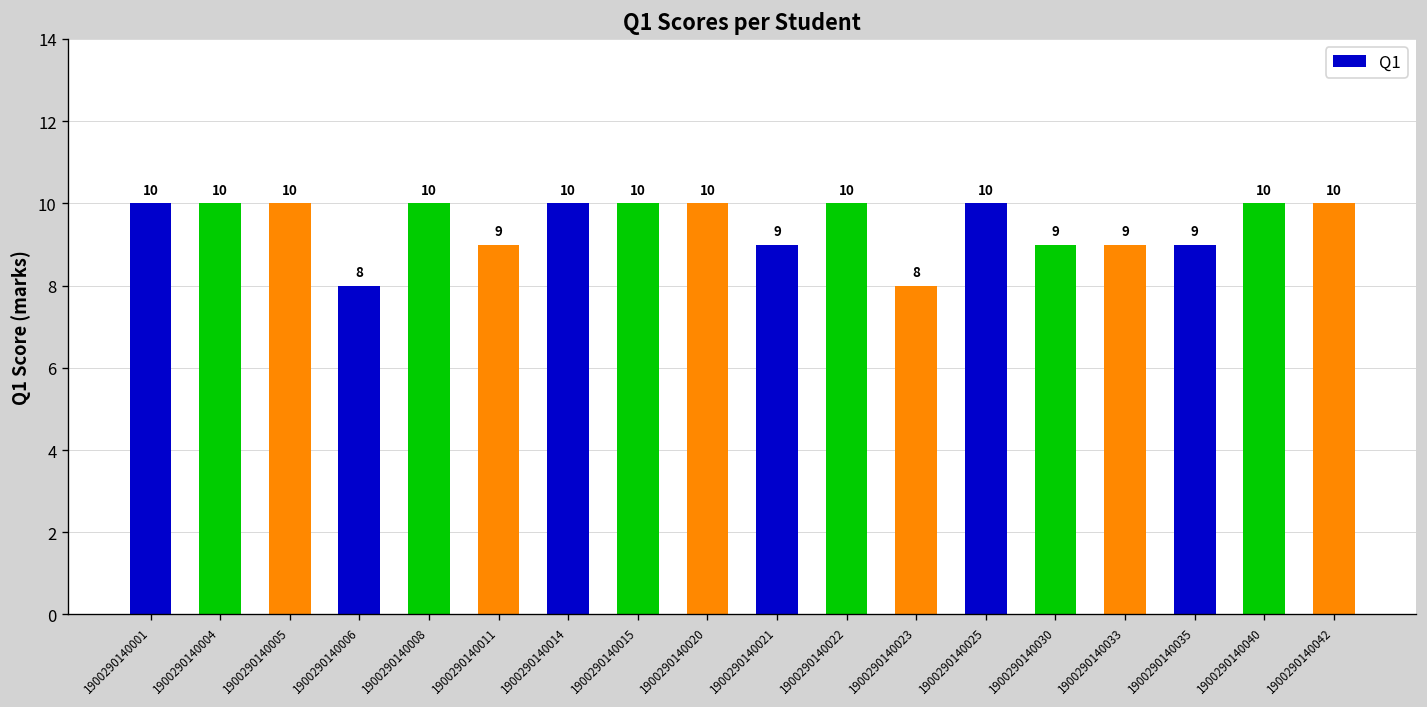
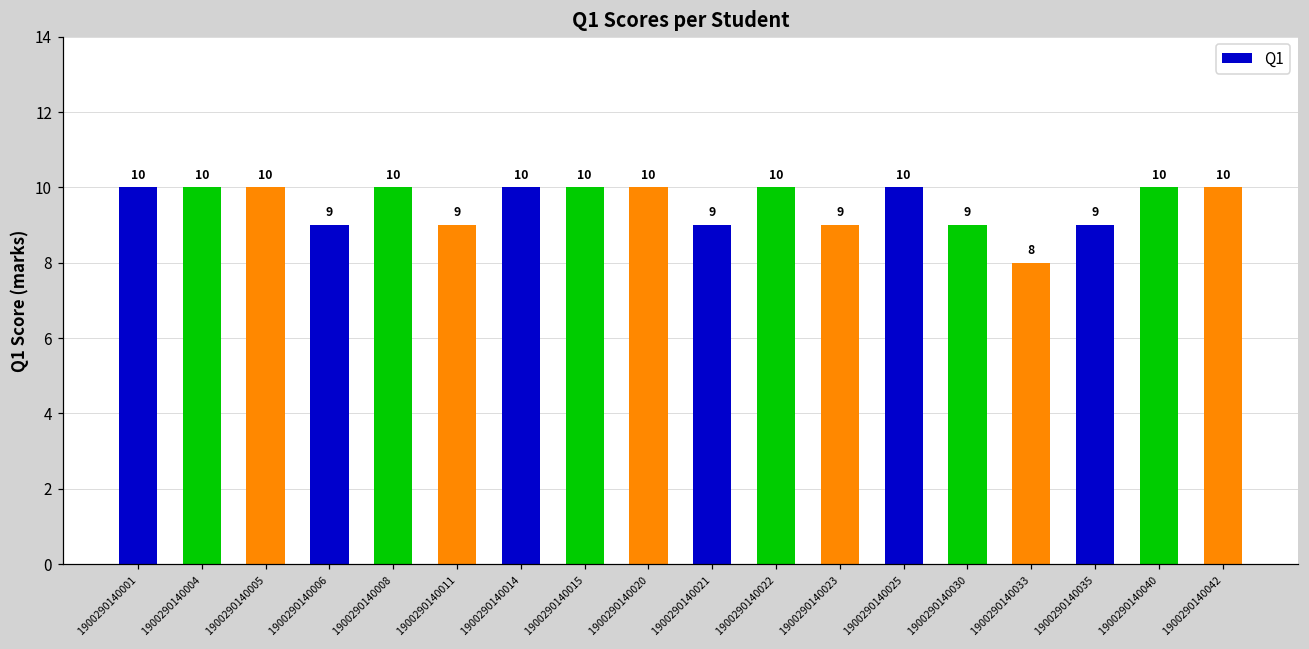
  {
    "1900290140001": 10,
    "1900290140004": 10,
    "1900290140005": 10,
-   "1900290140006": 8,
+   "1900290140006": 9,
    "1900290140008": 10,
    "1900290140011": 9,
    "1900290140014": 10,
    "1900290140015": 10,
    "1900290140020": 10,
    "1900290140021": 9,
    "1900290140022": 10,
-   "1900290140023": 8,
+   "1900290140023": 9,
    "1900290140025": 10,
    "1900290140030": 9,
-   "1900290140033": 9,
+   "1900290140033": 8,
    "1900290140035": 9,
    "1900290140040": 10,
    "1900290140042": 10
  }
